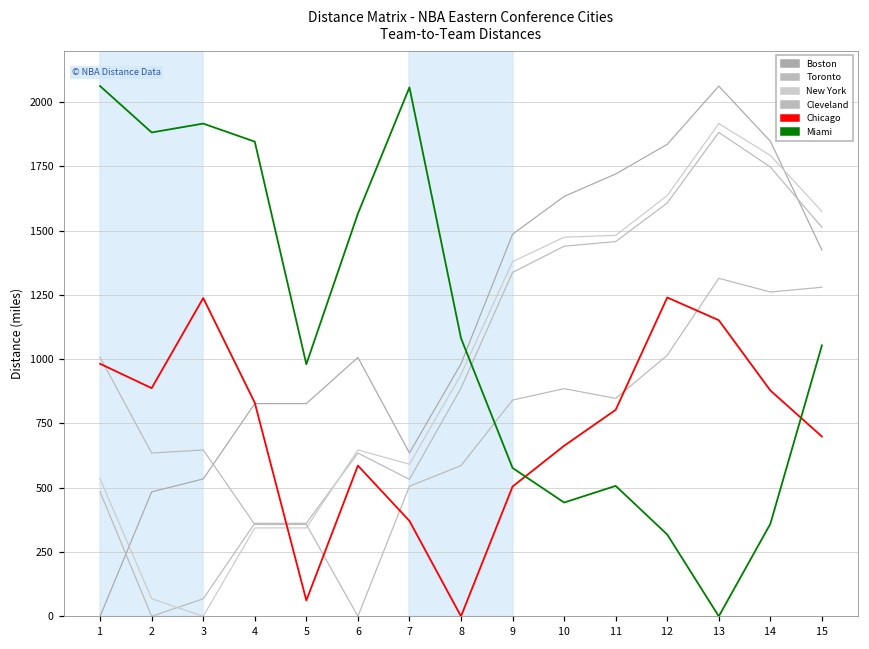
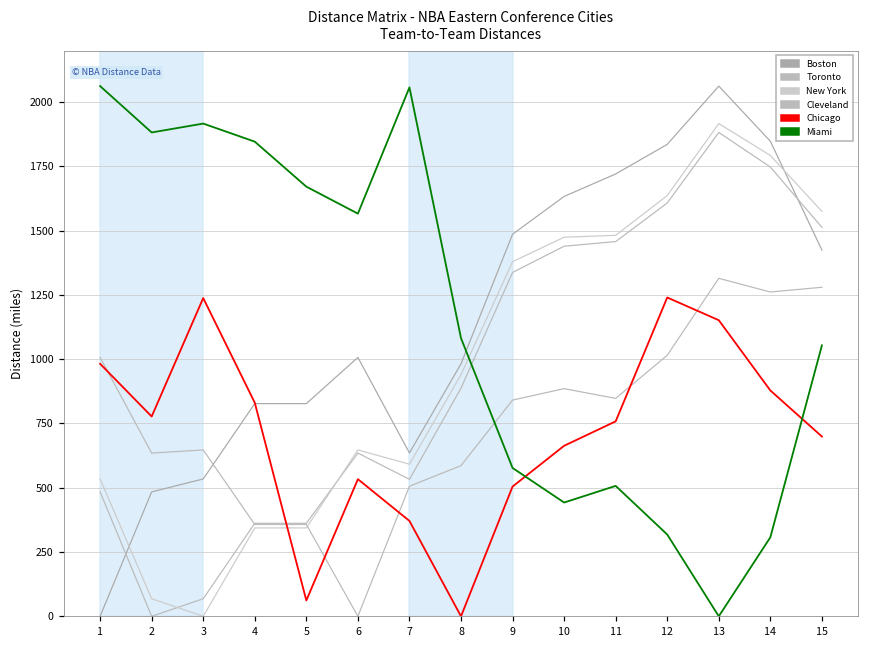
  {
    "Chicago": {
      "1": 980,
-     "2": 890,
+     "2": 780,
      "3": 1240,
      "5": 60,
-     "6": 590,
+     "6": 530,
      "7": 370,
      "8": 0,
      "9": 500,
      "10": 660,
-     "11": 800,
+     "11": 760,
      "12": 1240,
      "13": 1150,
      "14": 880,
      "15": 700
    },
    "Miami": {
      "1": 2060,
      "2": 1880,
      "3": 1920,
      "4": 1850,
-     "5": 980,
+     "5": 1670,
      "6": 1570,
      "7": 2060,
      "8": 1080,
      "9": 580,
      "10": 440,
      "11": 510,
      "12": 320,
      "13": 0,
-     "14": 360,
+     "14": 310,
      "15": 1050
    }
  }
